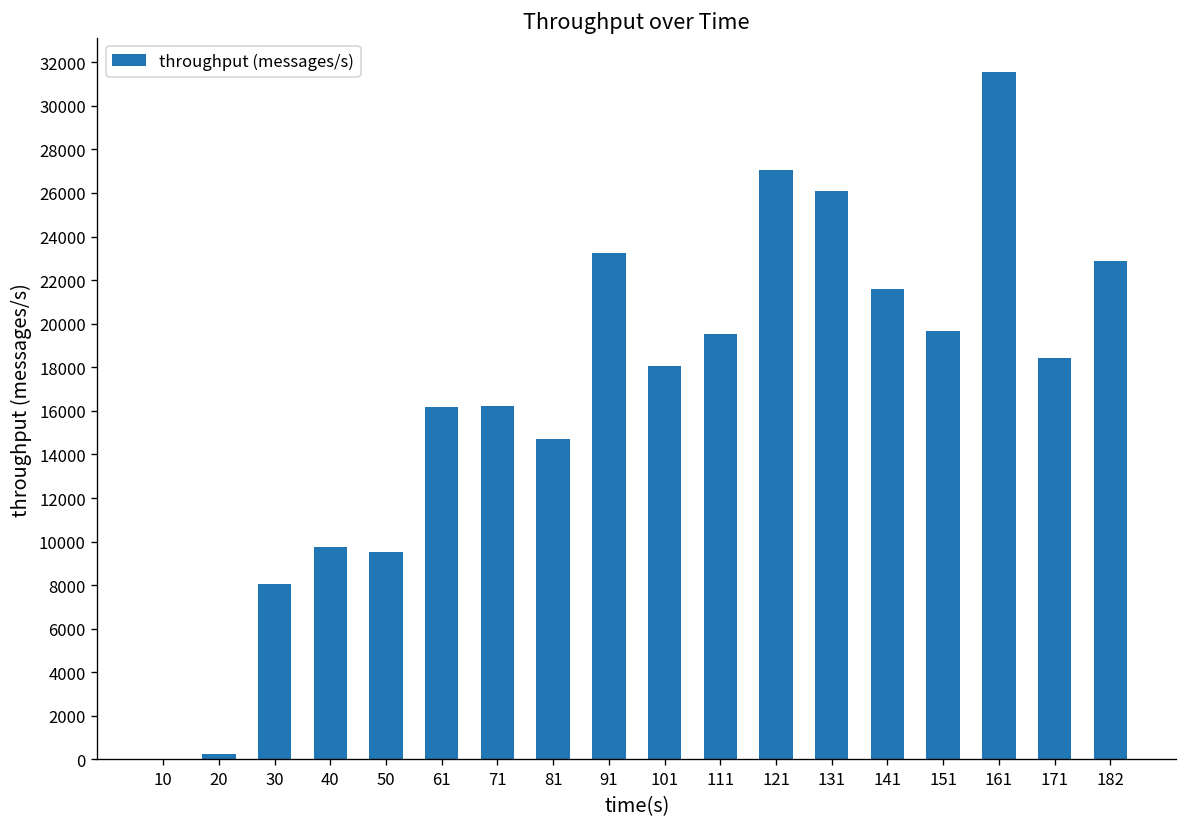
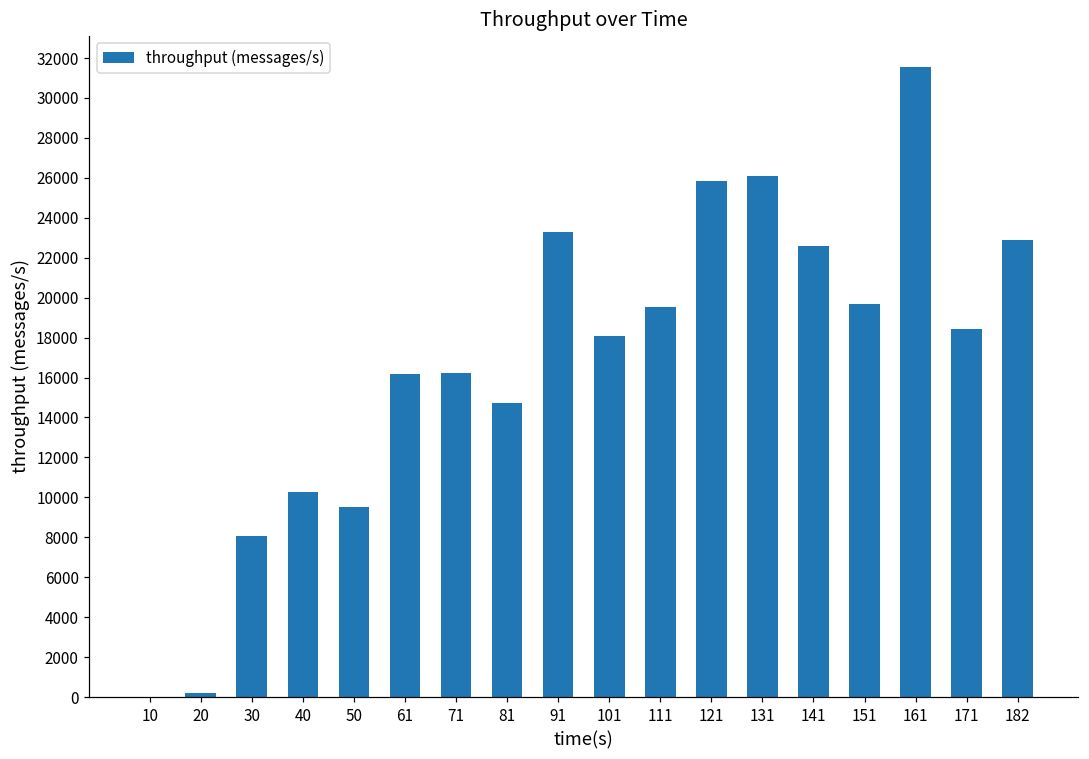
  {
    "10": 0,
    "20": 200,
    "30": 8000,
-   "40": 9800,
+   "40": 10300,
    "50": 9500,
    "61": 16200,
    "71": 16200,
    "81": 14700,
    "91": 23300,
    "101": 18100,
    "111": 19500,
-   "121": 27100,
+   "121": 25800,
    "131": 26100,
-   "141": 21600,
+   "141": 22600,
    "151": 19700,
    "161": 31500,
    "171": 18400,
    "182": 22900
  }
